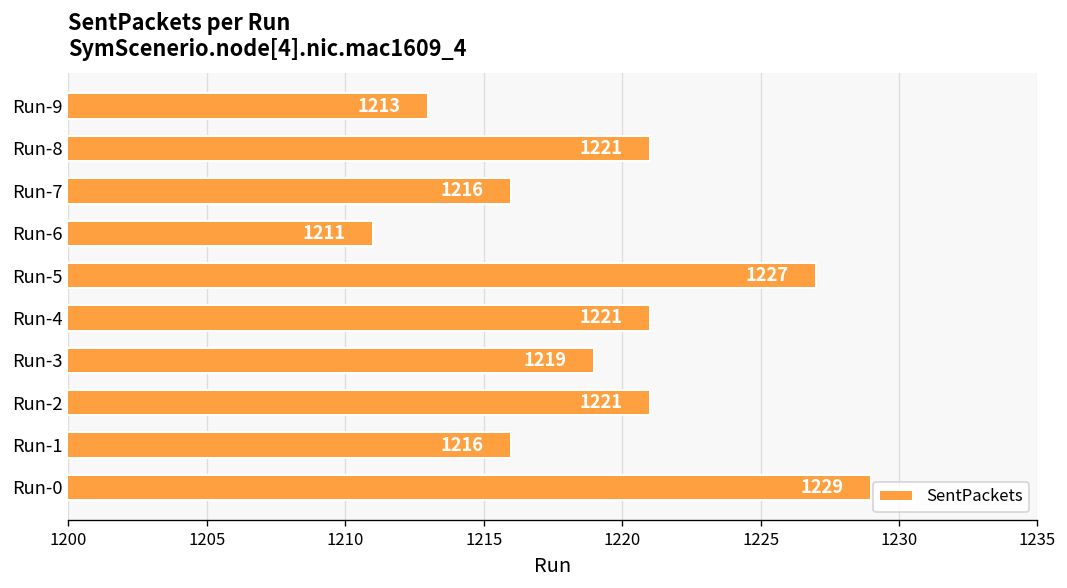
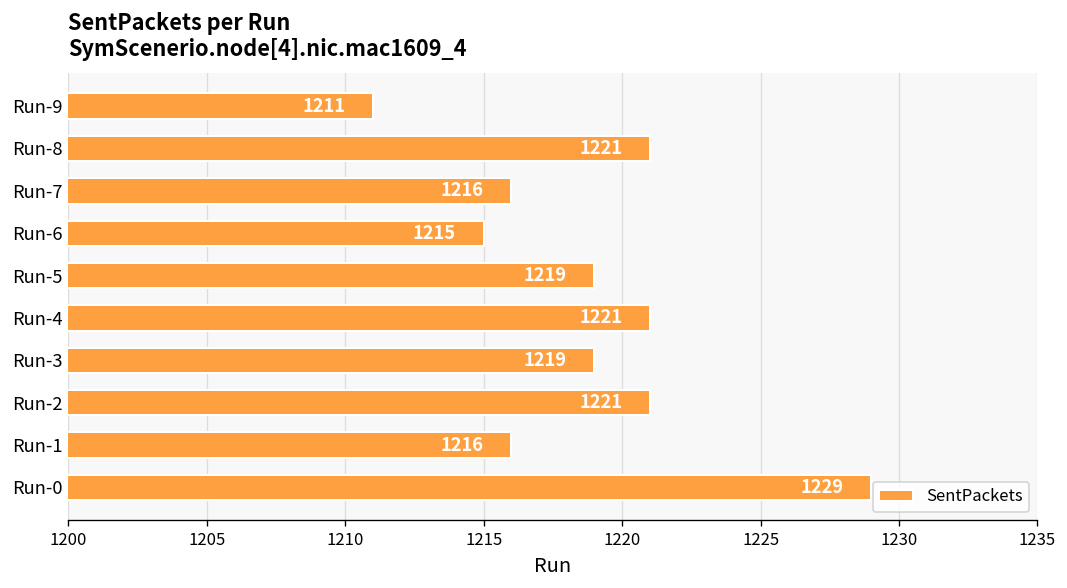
  {
-   "Run-9": 1213,
+   "Run-9": 1211,
    "Run-8": 1221,
    "Run-7": 1216,
-   "Run-6": 1211,
-   "Run-5": 1227,
+   "Run-6": 1215,
+   "Run-5": 1219,
    "Run-4": 1221,
    "Run-3": 1219,
    "Run-2": 1221,
    "Run-1": 1216,
    "Run-0": 1229
  }
